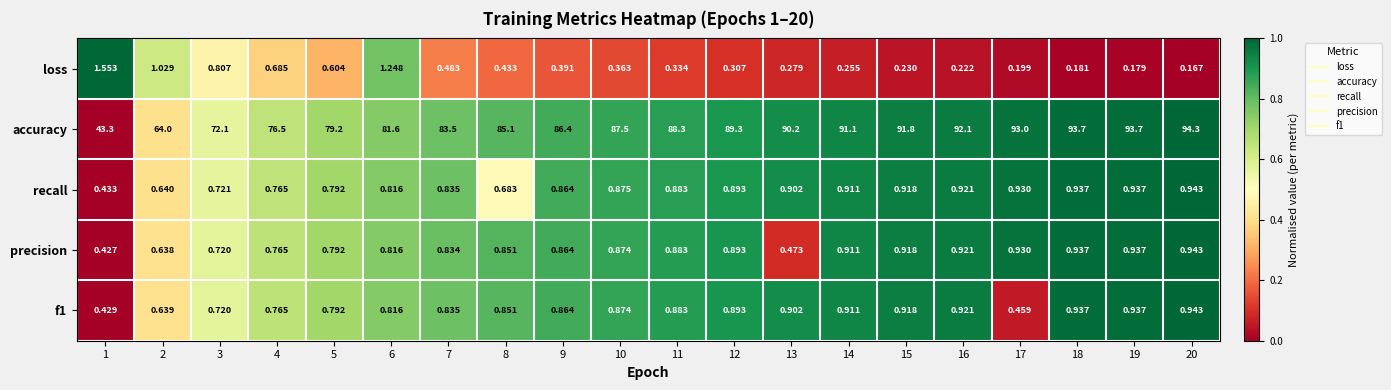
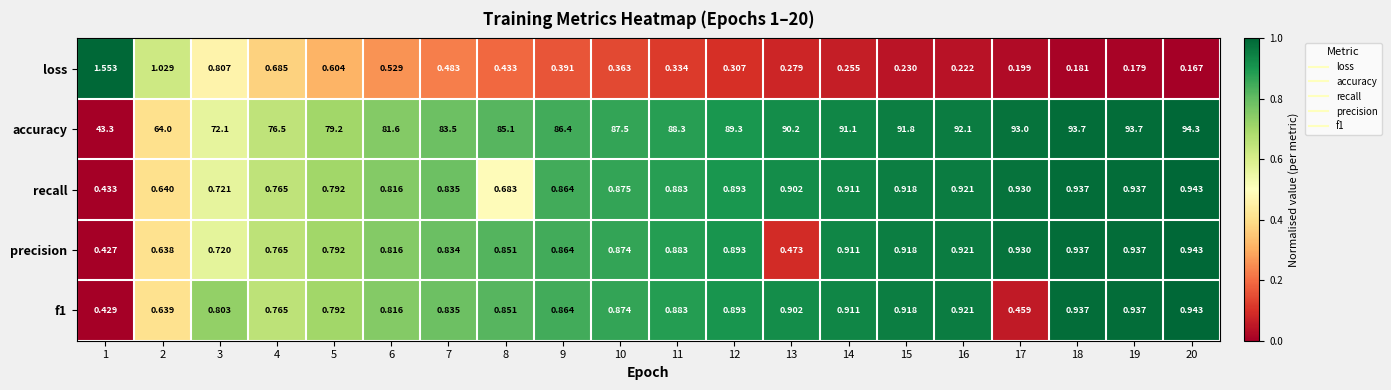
  {
    "loss": {
      "1": 1.553,
      "2": 1.029,
      "3": 0.807,
      "4": 0.685,
      "5": 0.604,
-     "6": 1.248,
+     "6": 0.529,
      "7": 0.483,
      "8": 0.433,
      "9": 0.391,
      "10": 0.363,
      "11": 0.334,
      "12": 0.307,
      "13": 0.279,
      "14": 0.255,
      "15": 0.230,
      "16": 0.222,
      "17": 0.199,
      "18": 0.181,
      "19": 0.179,
      "20": 0.167
    },
    "accuracy": {
      "1": 43.3,
      "2": 64.0,
      "3": 72.1,
      "4": 76.5,
      "5": 79.2,
      "6": 81.6,
      "7": 83.5,
      "8": 85.1,
      "9": 86.4,
      "10": 87.5,
      "11": 88.3,
      "12": 89.3,
      "13": 90.2,
      "14": 91.1,
      "15": 91.8,
      "16": 92.1,
      "17": 93.0,
      "18": 93.7,
      "19": 93.7,
      "20": 94.3
    },
    "recall": {
      "1": 0.433,
      "2": 0.640,
      "3": 0.721,
      "4": 0.765,
      "5": 0.792,
      "6": 0.816,
      "7": 0.835,
      "8": 0.683,
      "9": 0.864,
      "10": 0.875,
      "11": 0.883,
      "12": 0.893,
      "13": 0.902,
      "14": 0.911,
      "15": 0.918,
      "16": 0.921,
      "17": 0.930,
      "18": 0.937,
      "19": 0.937,
      "20": 0.943
    },
    "precision": {
      "1": 0.427,
      "2": 0.638,
      "3": 0.720,
      "4": 0.765,
      "5": 0.792,
      "6": 0.816,
      "7": 0.834,
      "8": 0.851,
      "9": 0.864,
      "10": 0.874,
      "11": 0.883,
      "12": 0.893,
      "13": 0.473,
      "14": 0.911,
      "15": 0.918,
      "16": 0.921,
      "17": 0.930,
      "18": 0.937,
      "19": 0.937,
      "20": 0.943
    },
    "f1": {
      "1": 0.429,
      "2": 0.639,
-     "3": 0.720,
+     "3": 0.803,
      "4": 0.765,
      "5": 0.792,
      "6": 0.816,
      "7": 0.835,
      "8": 0.851,
      "9": 0.864,
      "10": 0.874,
      "11": 0.883,
      "12": 0.893,
      "13": 0.902,
      "14": 0.911,
      "15": 0.918,
      "16": 0.921,
      "17": 0.459,
      "18": 0.937,
      "19": 0.937,
      "20": 0.943
    }
  }
